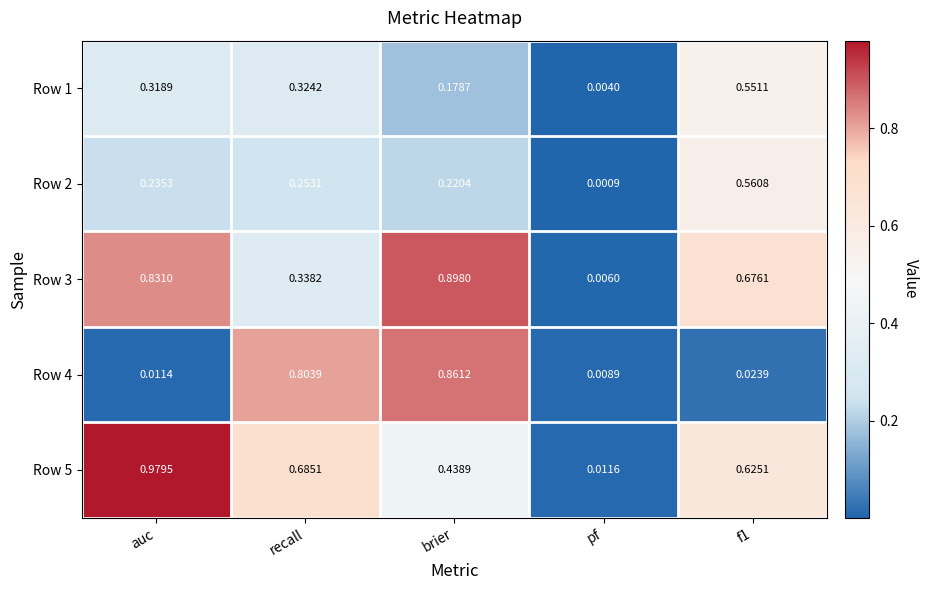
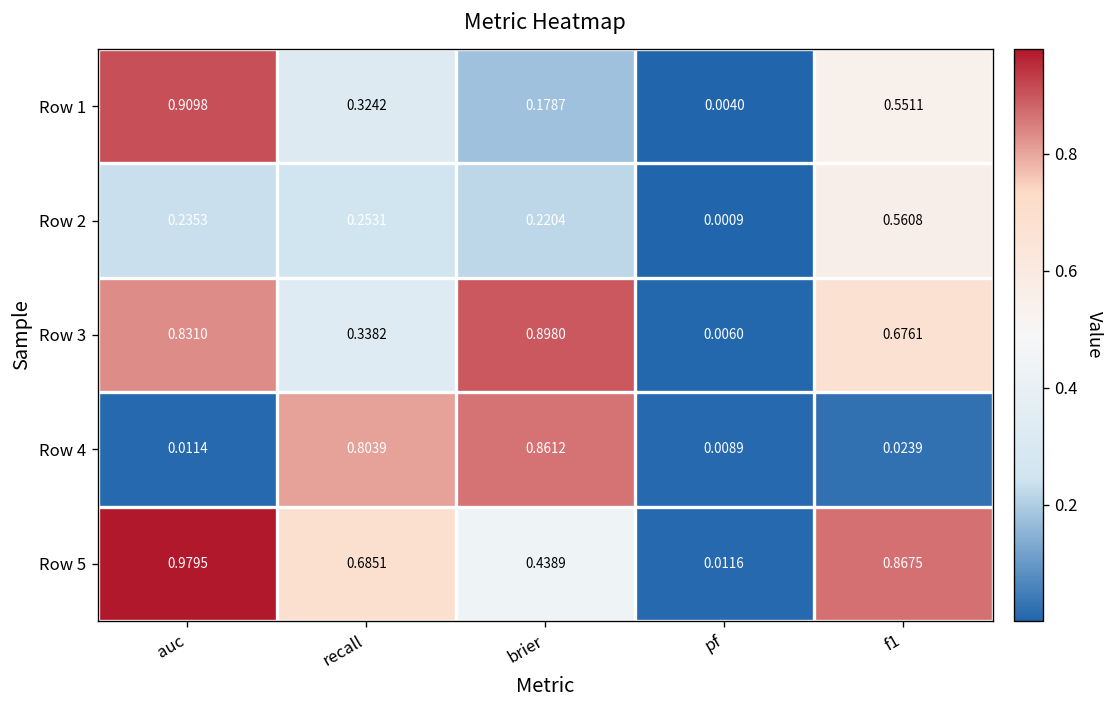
  {
    "Row 1": {
-     "auc": 0.3189,
+     "auc": 0.9098,
      "recall": 0.3242,
      "brier": 0.1787,
      "pf": 0.0040,
      "f1": 0.5511
    },
    "Row 2": {
      "auc": 0.2353,
      "brier": 0.2204,
      "pf": 0.0009,
      "f1": 0.5608
    },
    "Row 3": {
      "auc": 0.8310,
      "recall": 0.3382,
      "brier": 0.8980,
      "pf": 0.0060,
      "f1": 0.6761
    },
    "Row 4": {
      "auc": 0.0114,
      "recall": 0.8039,
      "brier": 0.8612,
      "pf": 0.0089,
      "f1": 0.0239
    },
    "Row 5": {
      "auc": 0.9795,
      "recall": 0.6851,
      "brier": 0.4389,
      "pf": 0.0116,
-     "f1": 0.6251
+     "f1": 0.8675
    }
  }
